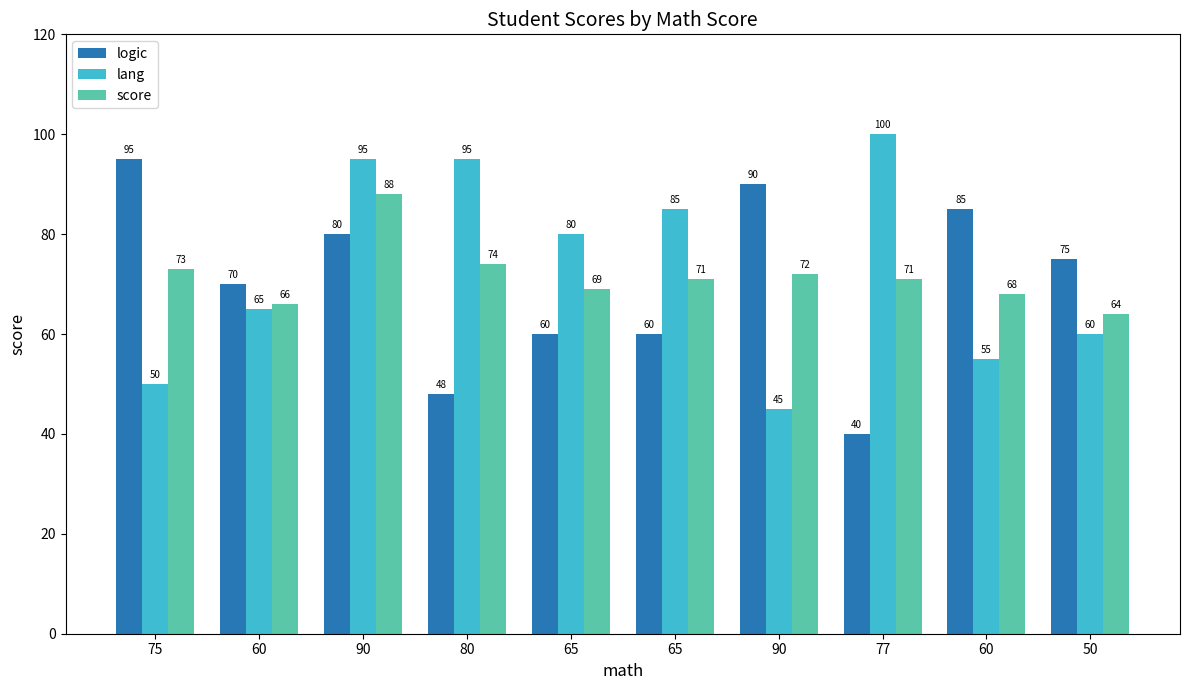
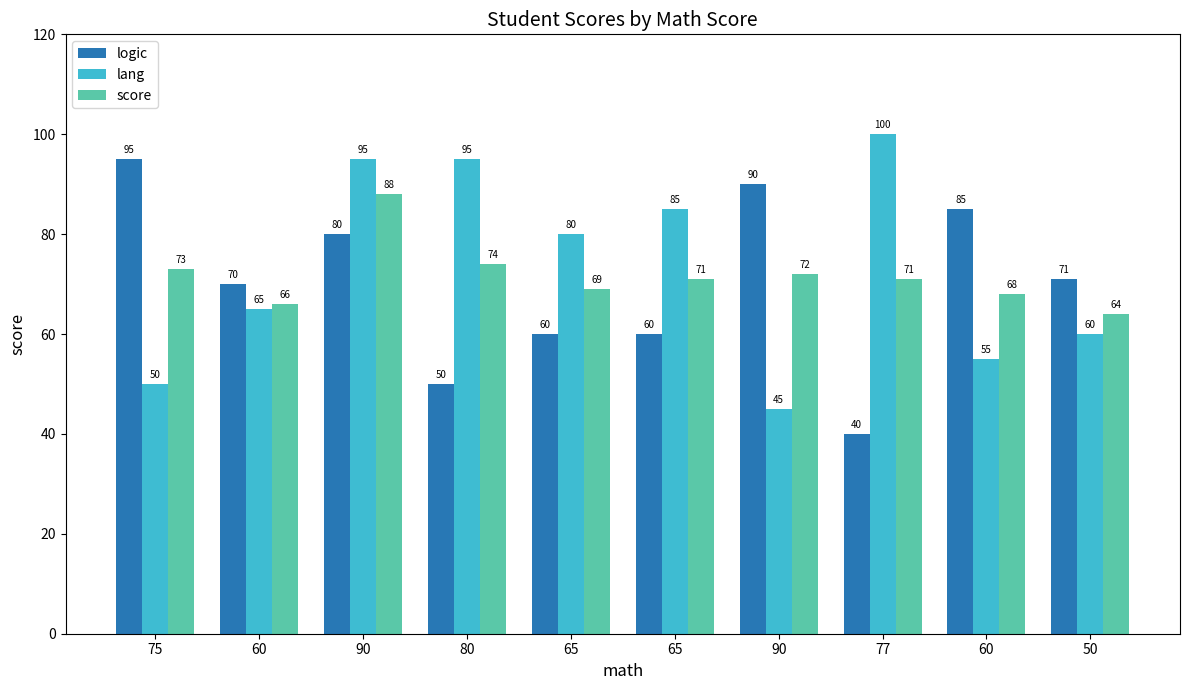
  {
    "logic": {
      "75": 95,
-     "80": 48,
+     "80": 50,
      "77": 40,
-     "50": 75
+     "50": 71
    }
  }
